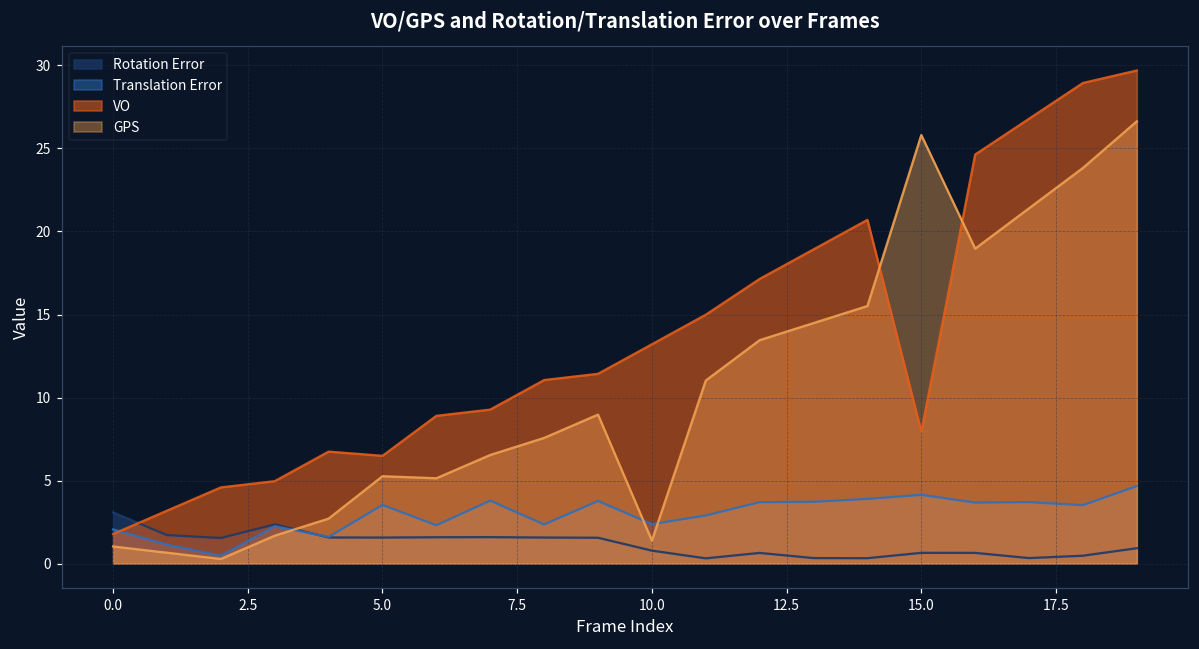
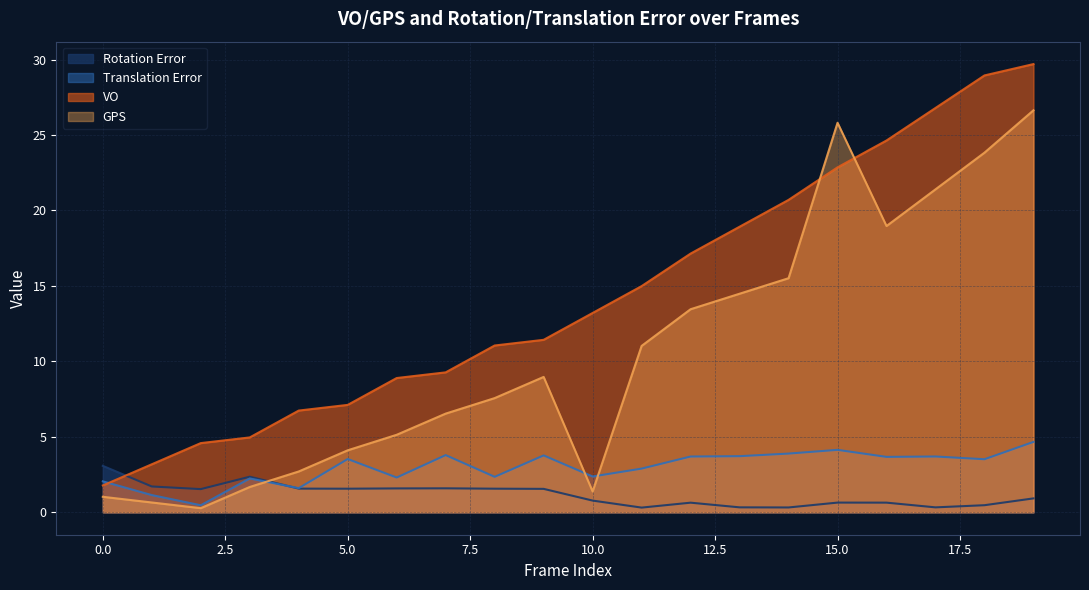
  {
    "VO": {
      "0.0": 1.8,
-     "5.0": 6.5,
+     "5.0": 7.1,
      "10.0": 13.2,
-     "15.0": 7.9
+     "15.0": 22.9
    },
    "GPS": {
      "0.0": 1.0,
-     "5.0": 5.3,
+     "5.0": 4.1,
      "10.0": 1.4,
      "15.0": 25.8
    }
  }
